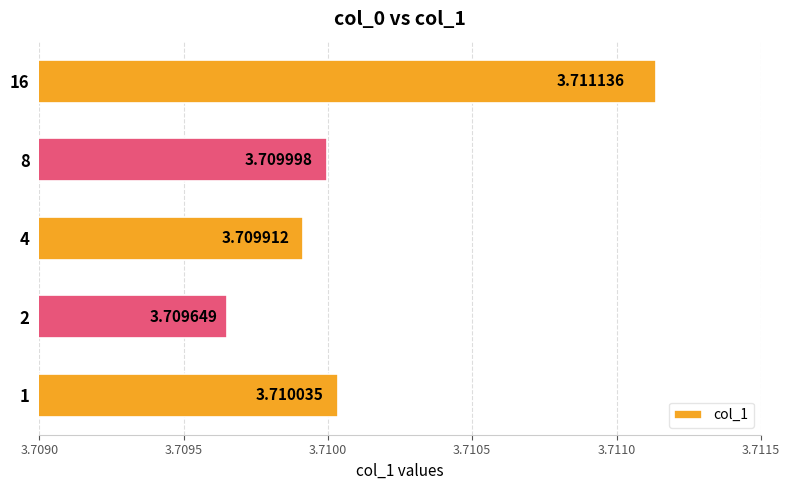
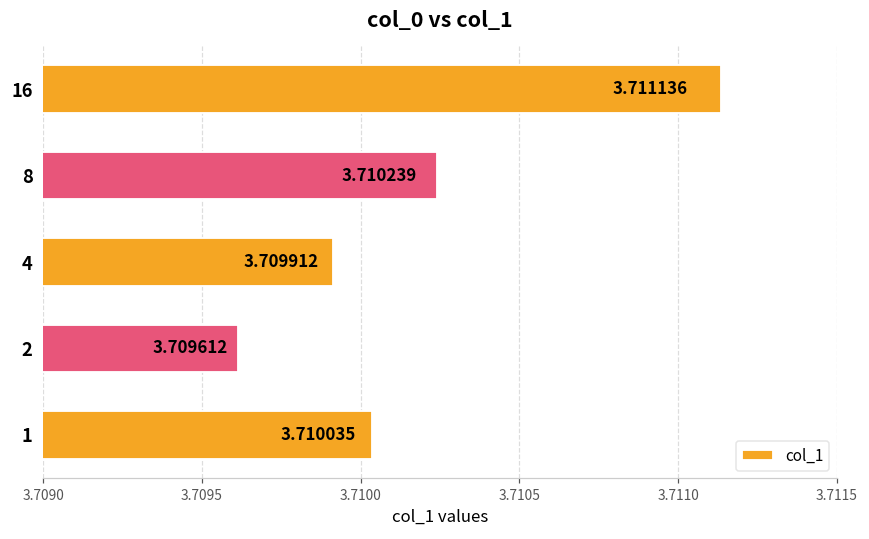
  {
    "16": 3.711136,
-   "8": 3.709998,
+   "8": 3.710239,
    "4": 3.709912,
-   "2": 3.709649,
+   "2": 3.709612,
    "1": 3.710035
  }
